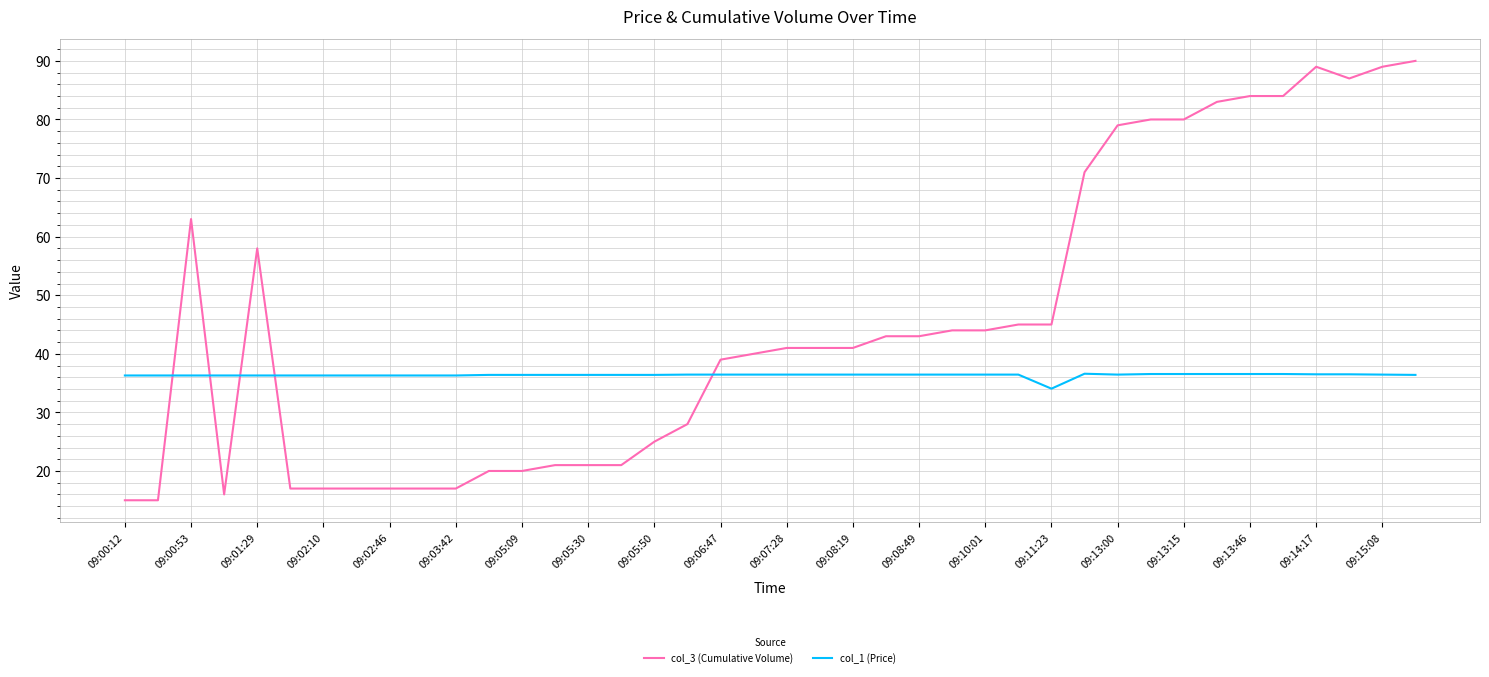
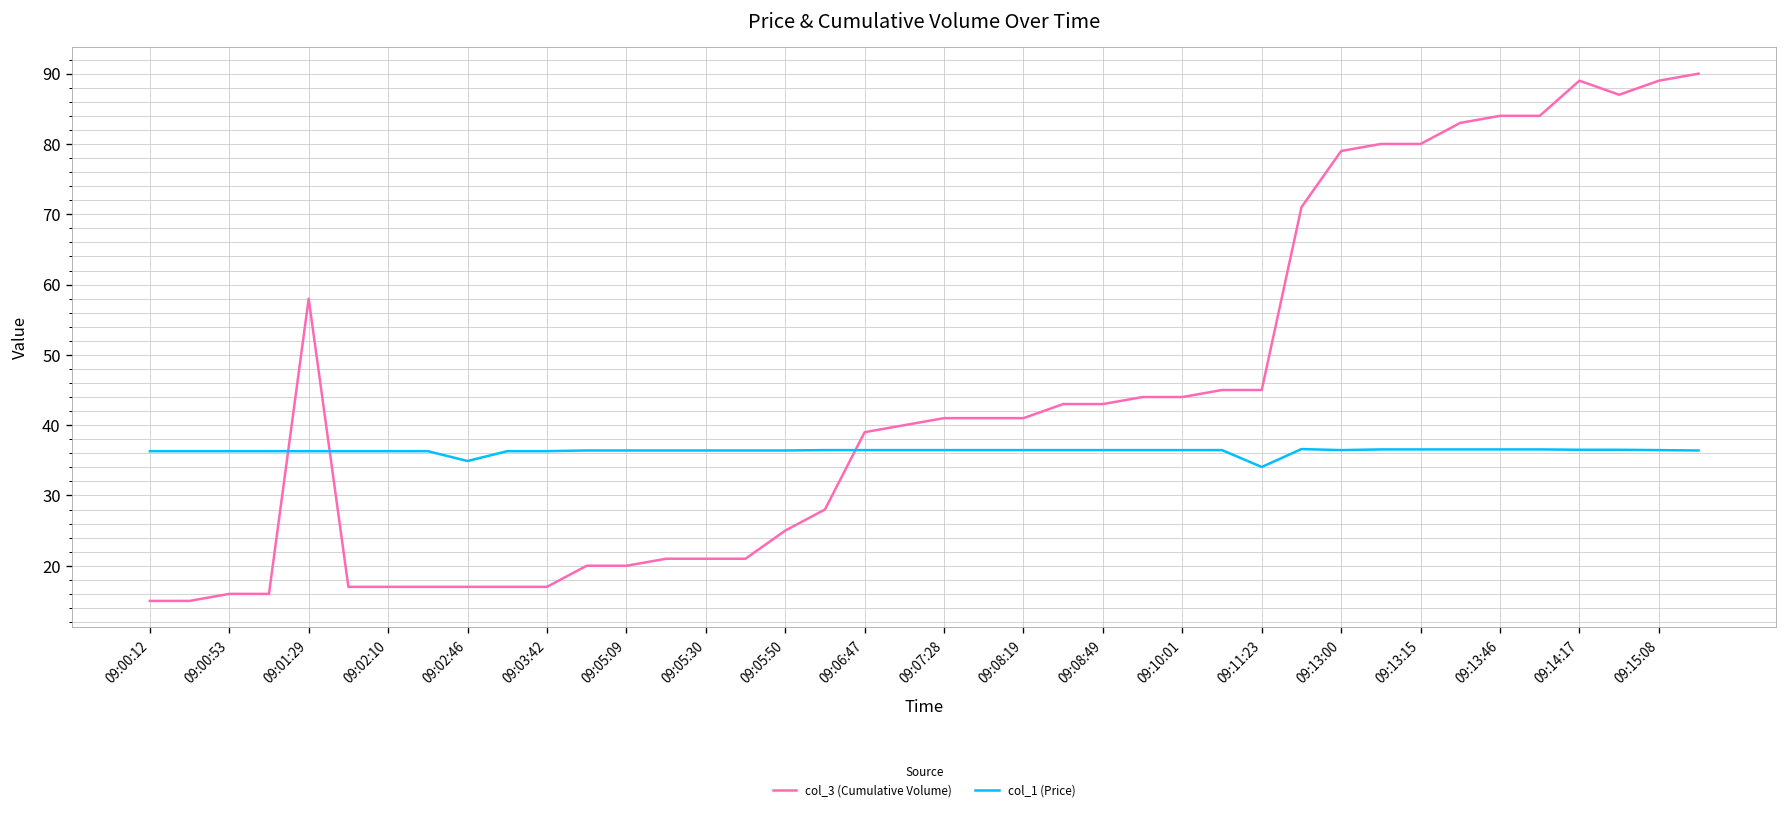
  {
    "col_3 (Cumulative Volume)": {
      "09:00:12": 15,
-     "09:00:53": 63,
+     "09:00:53": 16,
      "09:01:29": 58,
      "09:02:10": 17,
      "09:02:46": 17,
      "09:03:42": 17,
      "09:05:09": 20,
      "09:05:30": 21,
      "09:05:50": 25,
      "09:06:47": 39,
      "09:07:28": 41,
      "09:08:19": 41,
      "09:08:49": 43,
      "09:10:01": 44,
      "09:11:23": 45,
      "09:13:00": 79,
      "09:13:15": 80,
      "09:13:46": 84,
      "09:14:17": 89,
      "09:15:08": 89
    },
    "col_1 (Price)": {
      "09:00:12": 36,
      "09:00:53": 36,
      "09:01:29": 36,
      "09:02:10": 36,
-     "09:02:46": 36,
+     "09:02:46": 35,
      "09:03:42": 36,
      "09:05:09": 36,
      "09:05:30": 36,
      "09:05:50": 36,
      "09:06:47": 36,
      "09:07:28": 36,
      "09:08:19": 36,
      "09:08:49": 36,
      "09:10:01": 36,
      "09:11:23": 34,
      "09:13:00": 36,
      "09:13:15": 37,
      "09:13:46": 37,
      "09:14:17": 37,
      "09:15:08": 36
    }
  }
